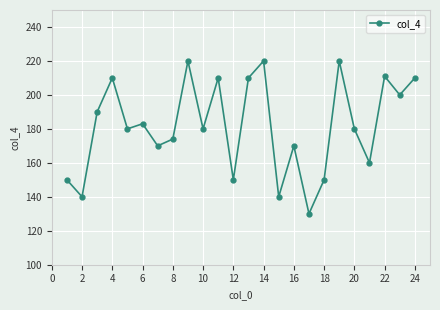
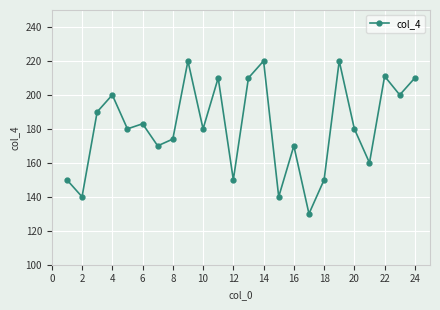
  {
    "2": 140,
-   "4": 210,
+   "4": 200,
    "6": 183,
    "8": 174,
    "10": 180,
    "12": 150,
    "14": 220,
    "16": 170,
    "18": 150,
    "20": 180,
    "22": 211,
    "24": 210
  }
